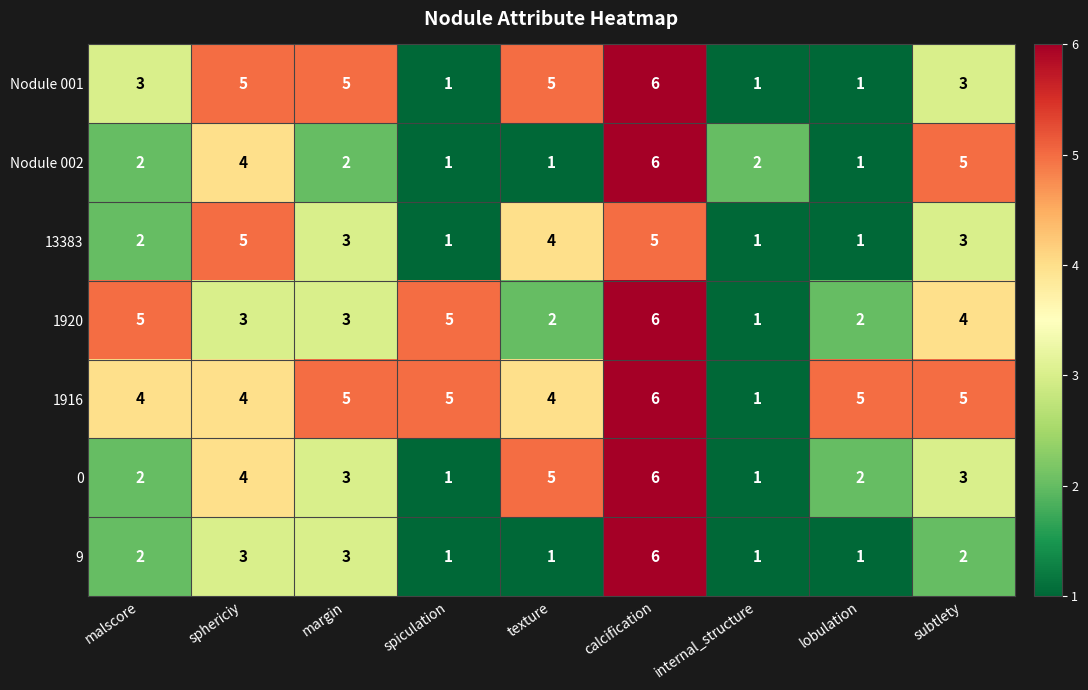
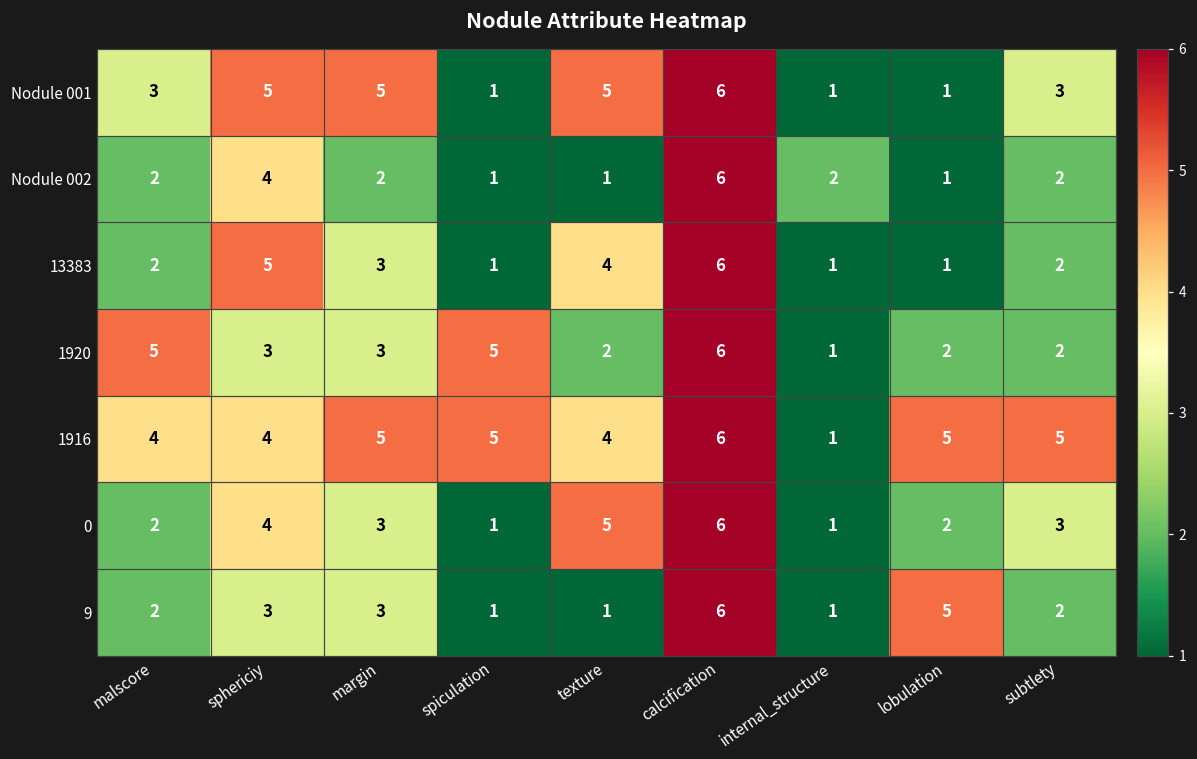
  {
    "Nodule 001": {
      "malscore": 3,
      "sphericiy": 5,
      "margin": 5,
      "spiculation": 1,
      "texture": 5,
      "calcification": 6,
      "internal_structure": 1,
      "lobulation": 1,
      "subtlety": 3
    },
    "Nodule 002": {
      "malscore": 2,
      "sphericiy": 4,
      "margin": 2,
      "spiculation": 1,
      "texture": 1,
      "calcification": 6,
      "internal_structure": 2,
      "lobulation": 1,
-     "subtlety": 5
+     "subtlety": 2
    },
    "13383": {
      "malscore": 2,
      "sphericiy": 5,
      "margin": 3,
      "spiculation": 1,
      "texture": 4,
-     "calcification": 5,
+     "calcification": 6,
      "internal_structure": 1,
      "lobulation": 1,
-     "subtlety": 3
+     "subtlety": 2
    },
    "1920": {
      "malscore": 5,
      "sphericiy": 3,
      "margin": 3,
      "spiculation": 5,
      "texture": 2,
      "calcification": 6,
      "internal_structure": 1,
      "lobulation": 2,
-     "subtlety": 4
+     "subtlety": 2
    },
    "1916": {
      "malscore": 4,
      "sphericiy": 4,
      "margin": 5,
      "spiculation": 5,
      "texture": 4,
      "calcification": 6,
      "internal_structure": 1,
      "lobulation": 5,
      "subtlety": 5
    },
    "0": {
      "malscore": 2,
      "sphericiy": 4,
      "margin": 3,
      "spiculation": 1,
      "texture": 5,
      "calcification": 6,
      "internal_structure": 1,
      "lobulation": 2,
      "subtlety": 3
    },
    "9": {
      "malscore": 2,
      "sphericiy": 3,
      "margin": 3,
      "spiculation": 1,
      "texture": 1,
      "calcification": 6,
      "internal_structure": 1,
-     "lobulation": 1,
+     "lobulation": 5,
      "subtlety": 2
    }
  }
